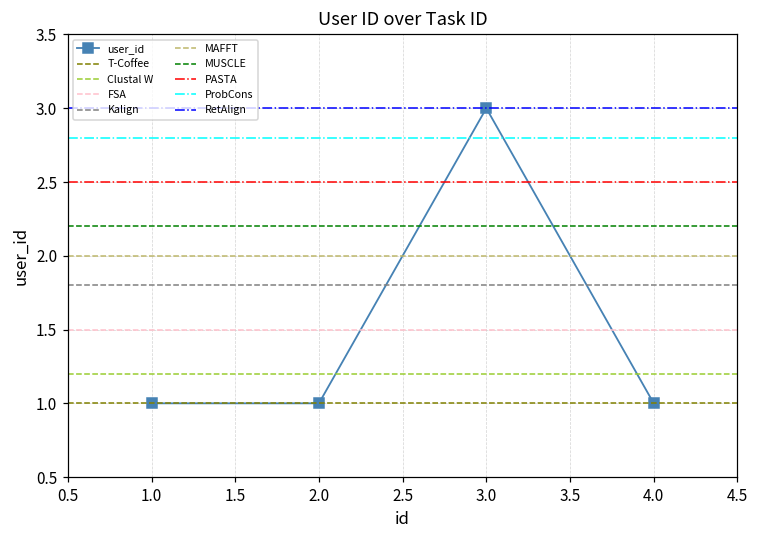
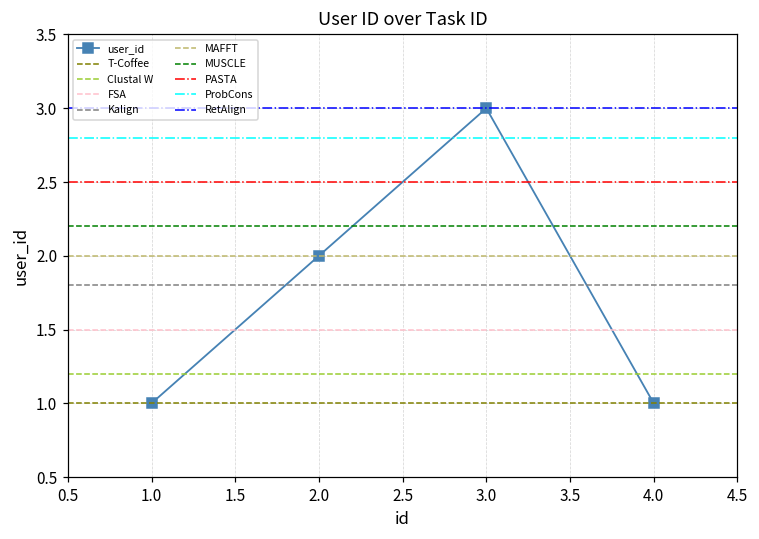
  {
    "1.0": 1,
-   "2.0": 1,
+   "2.0": 2,
    "3.0": 3,
    "4.0": 1
  }
